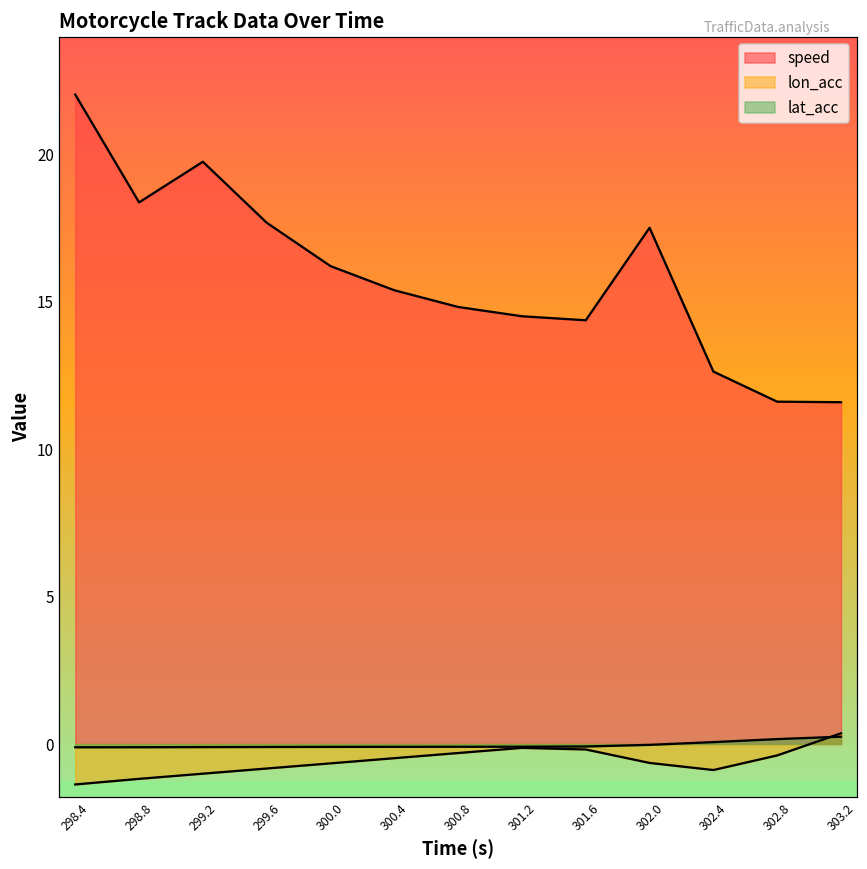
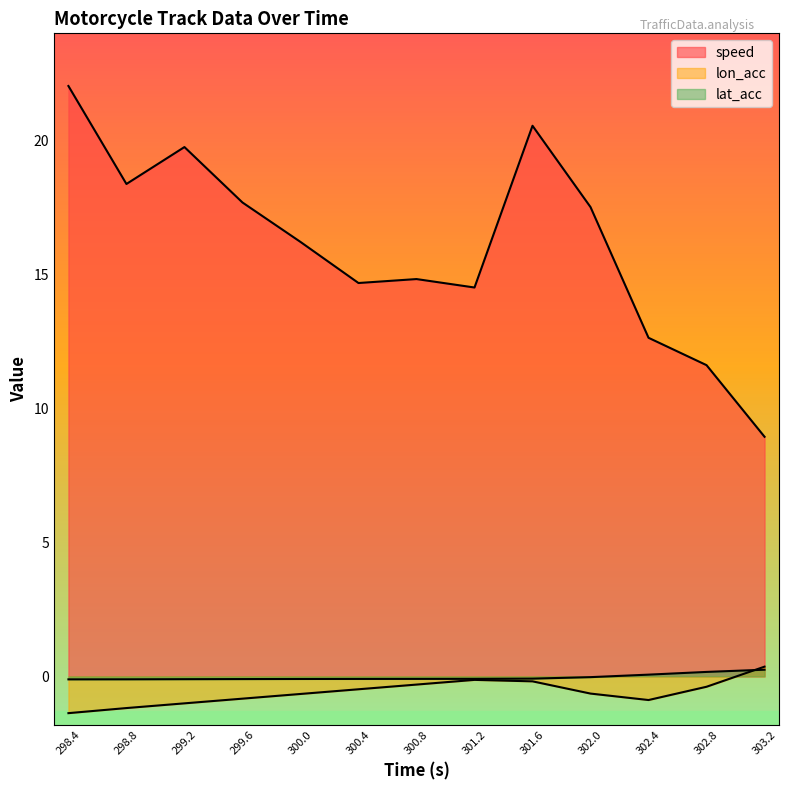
  {
    "speed": {
      "298.4": 22.0,
      "298.8": 18.4,
      "299.2": 19.8,
      "299.6": 17.7,
      "300.0": 16.2,
-     "300.4": 15.4,
+     "300.4": 14.7,
      "300.8": 14.8,
      "301.2": 14.5,
-     "301.6": 14.4,
+     "301.6": 20.6,
      "302.0": 17.5,
      "302.4": 12.6,
      "302.8": 11.6,
-     "303.2": 11.6
+     "303.2": 8.9
    }
  }
